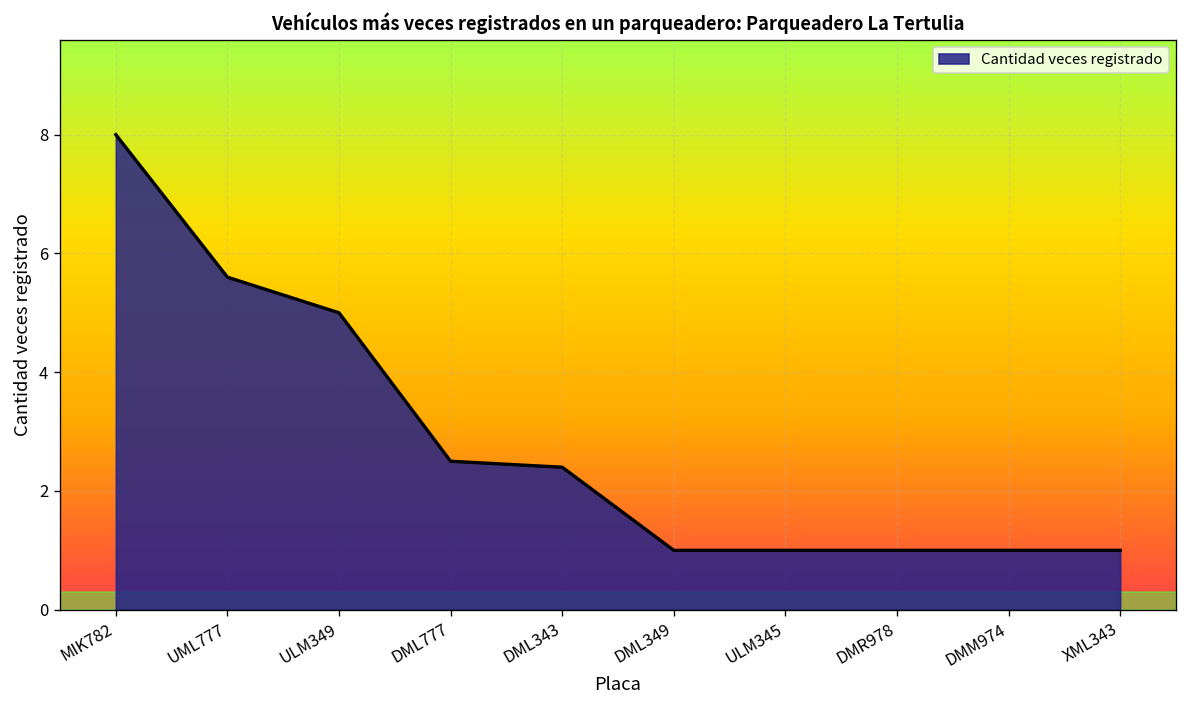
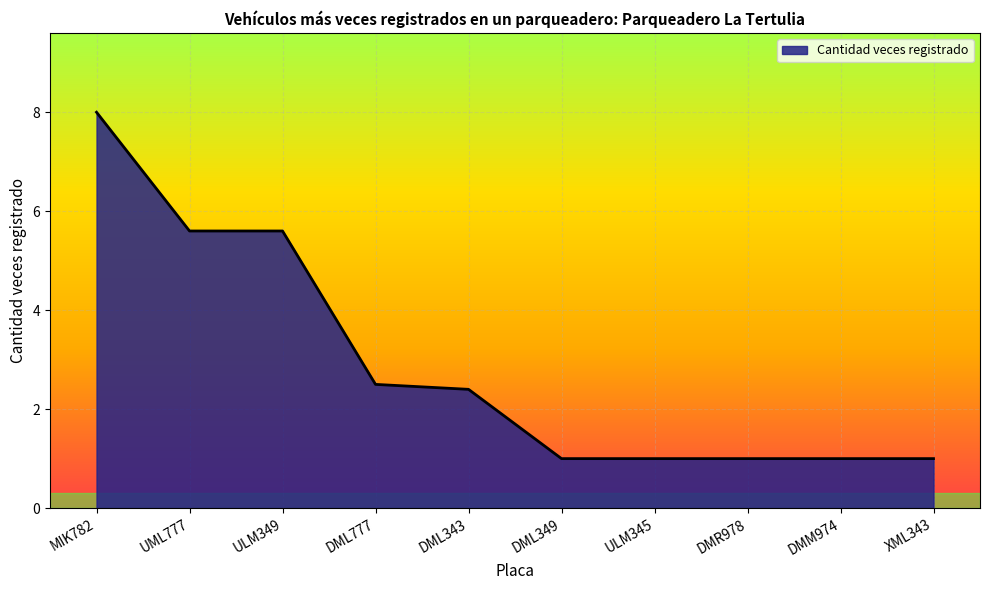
  {
    "MIK782": 8.0,
    "UML777": 5.6,
-   "ULM349": 5.0,
+   "ULM349": 5.6,
    "DML777": 2.5,
    "DML343": 2.4,
    "DML349": 1.0,
    "ULM345": 1.0,
    "DMR978": 1.0,
    "DMM974": 1.0,
    "XML343": 1.0
  }
